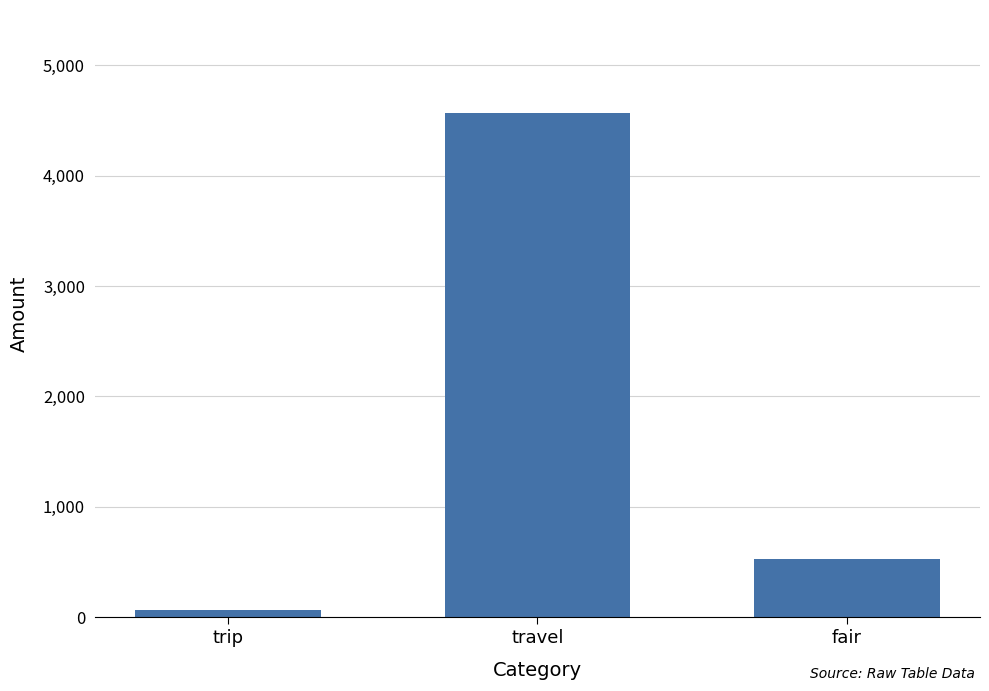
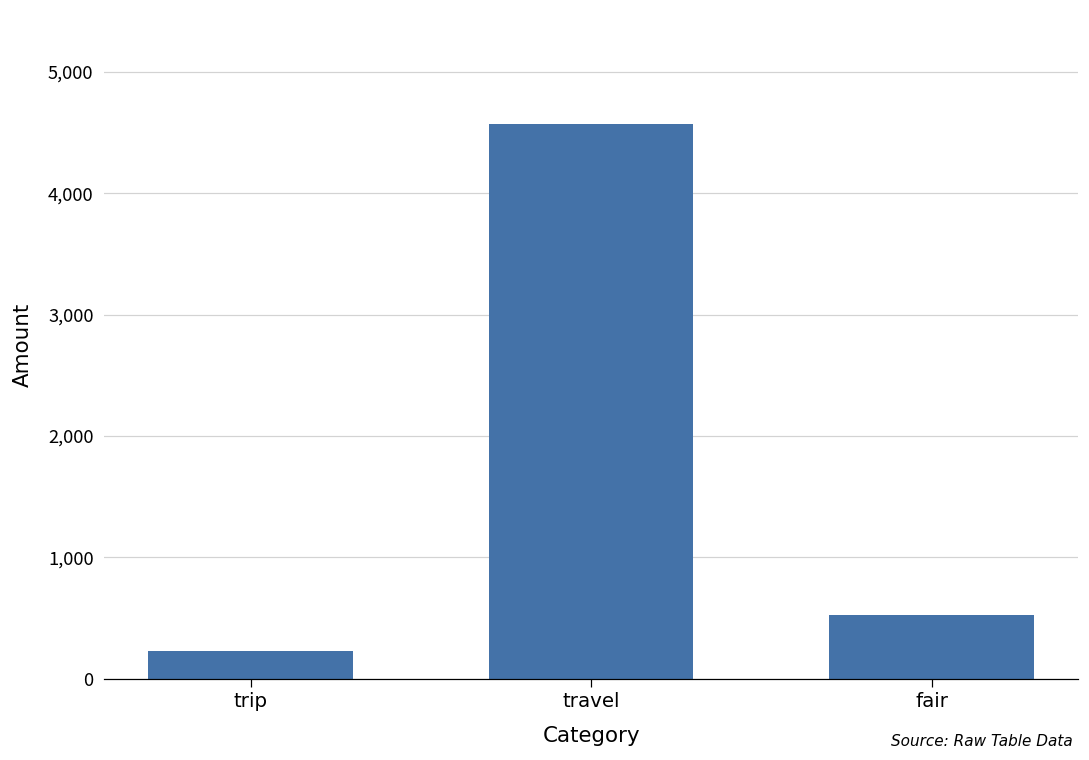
  {
-   "trip": "70",
+   "trip": "230",
    "travel": "4,570",
    "fair": "530"
  }
